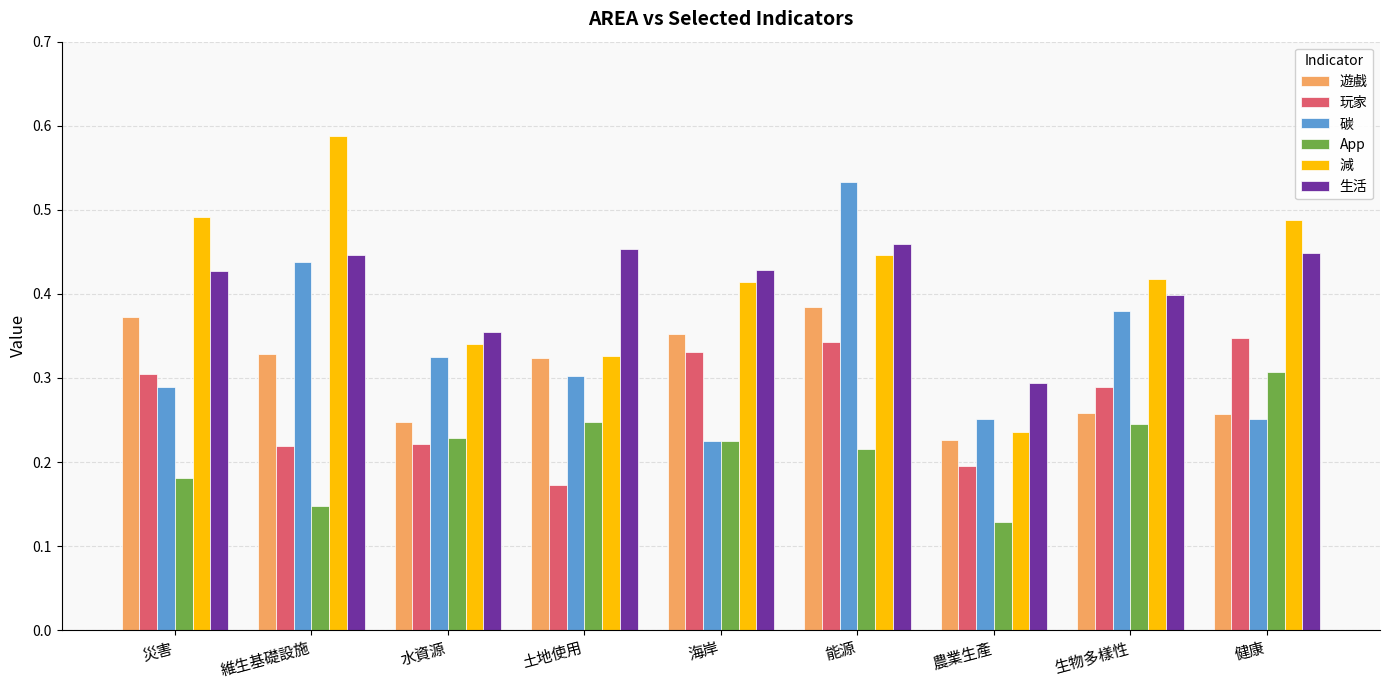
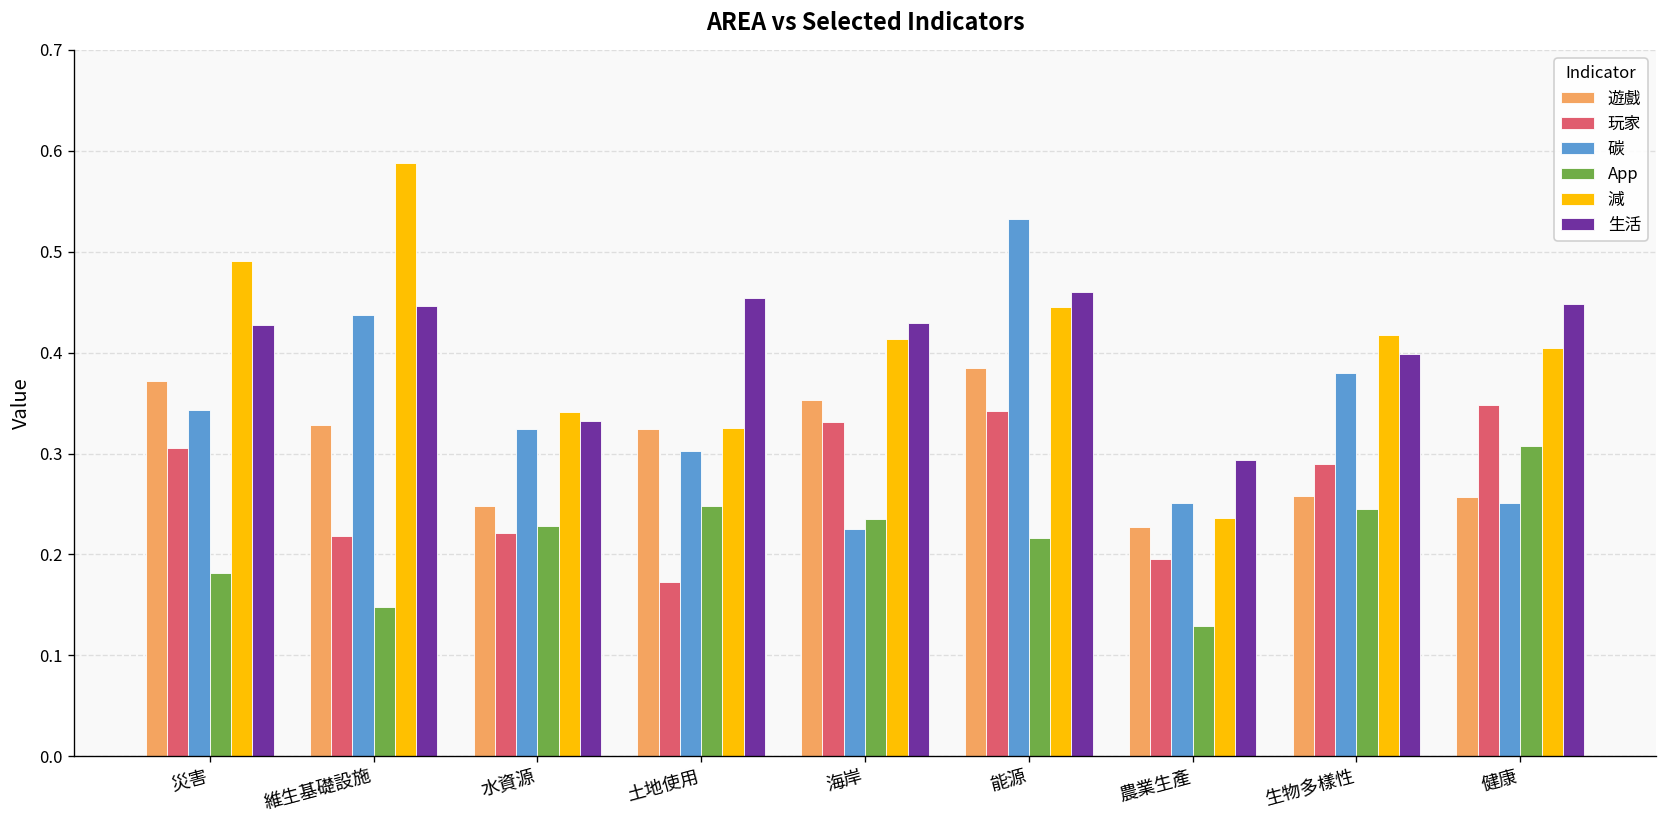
  {
    "遊戲": {
      "災害": 0.37,
      "維生基礎設施": 0.33,
      "水資源": 0.25,
      "土地使用": 0.32,
      "海岸": 0.35,
      "能源": 0.38,
      "農業生產": 0.23,
      "生物多樣性": 0.26,
      "健康": 0.26
    },
    "玩家": {
      "災害": 0.31,
      "維生基礎設施": 0.22,
      "水資源": 0.22,
      "土地使用": 0.17,
      "海岸": 0.33,
      "能源": 0.34,
      "農業生產": 0.20,
      "生物多樣性": 0.29,
      "健康": 0.35
    },
    "碳": {
-     "災害": 0.29,
+     "災害": 0.34,
      "維生基礎設施": 0.44,
      "水資源": 0.32,
      "土地使用": 0.30,
      "海岸": 0.22,
      "能源": 0.53,
      "農業生產": 0.25,
      "生物多樣性": 0.38,
      "健康": 0.25
    },
    "App": {
      "災害": 0.18,
      "維生基礎設施": 0.15,
      "水資源": 0.23,
      "土地使用": 0.25,
-     "海岸": 0.23,
+     "海岸": 0.24,
      "能源": 0.22,
      "農業生產": 0.13,
      "生物多樣性": 0.25,
      "健康": 0.31
    },
    "減": {
      "災害": 0.49,
      "維生基礎設施": 0.59,
      "水資源": 0.34,
      "土地使用": 0.33,
      "海岸": 0.41,
      "能源": 0.45,
      "農業生產": 0.24,
      "生物多樣性": 0.42,
-     "健康": 0.49
+     "健康": 0.40
    },
    "生活": {
      "災害": 0.43,
      "維生基礎設施": 0.45,
-     "水資源": 0.35,
+     "水資源": 0.33,
      "土地使用": 0.45,
      "海岸": 0.43,
      "能源": 0.46,
      "農業生產": 0.29,
      "生物多樣性": 0.40,
      "健康": 0.45
    }
  }
